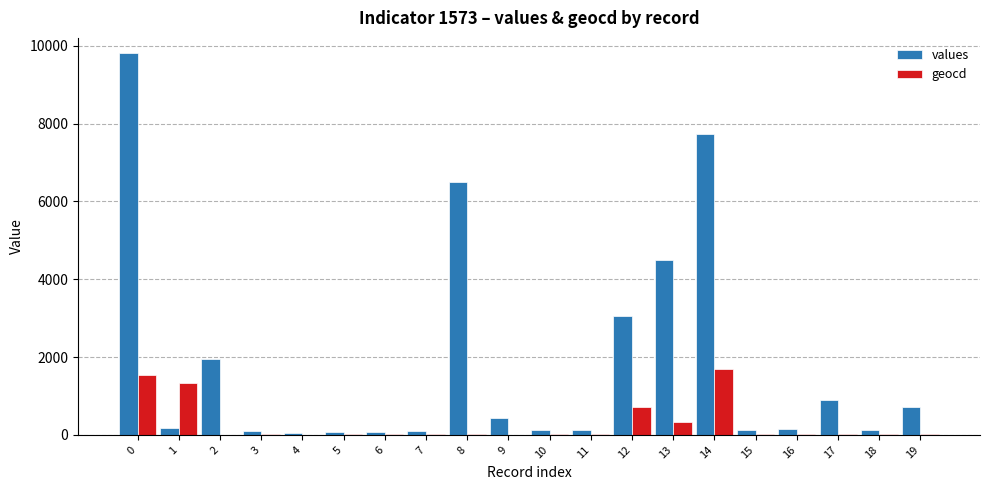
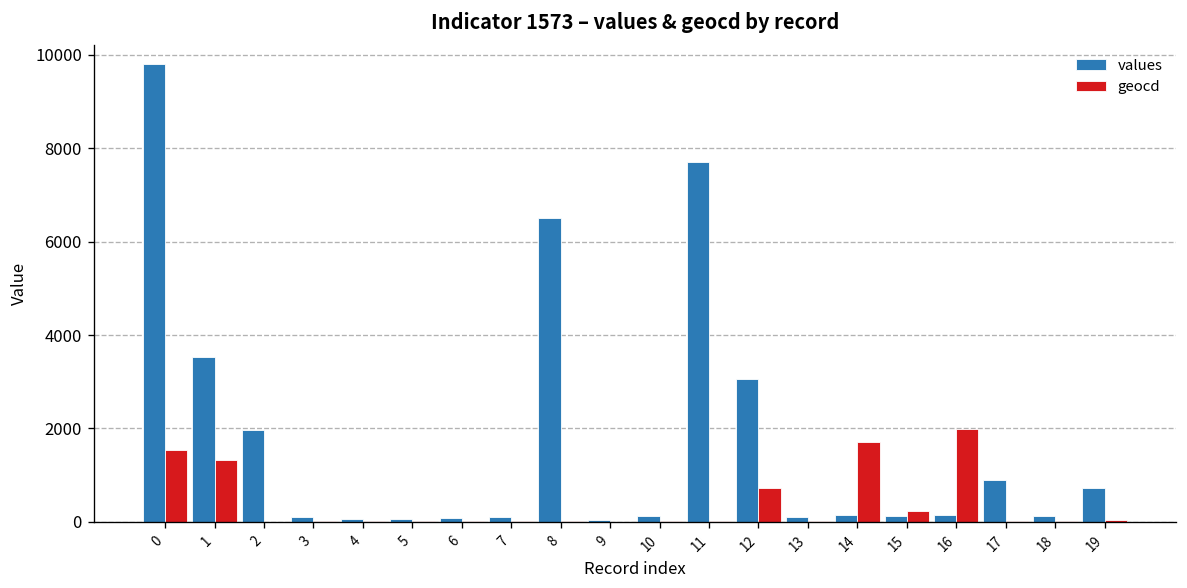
  {
    "values": {
      "0": 9800,
-     "1": 200,
+     "1": 3500,
      "2": 2000,
      "3": 100,
      "5": 100,
      "6": 100,
      "7": 100,
      "8": 6500,
-     "9": 400,
+     "9": 0,
      "10": 100,
-     "11": 100,
+     "11": 7700,
      "12": 3100,
-     "13": 4500,
-     "14": 7700,
+     "13": 100,
+     "14": 200,
      "15": 100,
      "16": 100,
      "17": 900,
      "18": 100,
      "19": 700
    },
    "geocd": {
      "0": 1500,
      "1": 1300,
      "2": 0,
      "12": 700,
-     "13": 300,
+     "13": 0,
      "14": 1700,
-     "15": 0,
-     "16": 0
+     "15": 200,
+     "16": 2000
    }
  }
